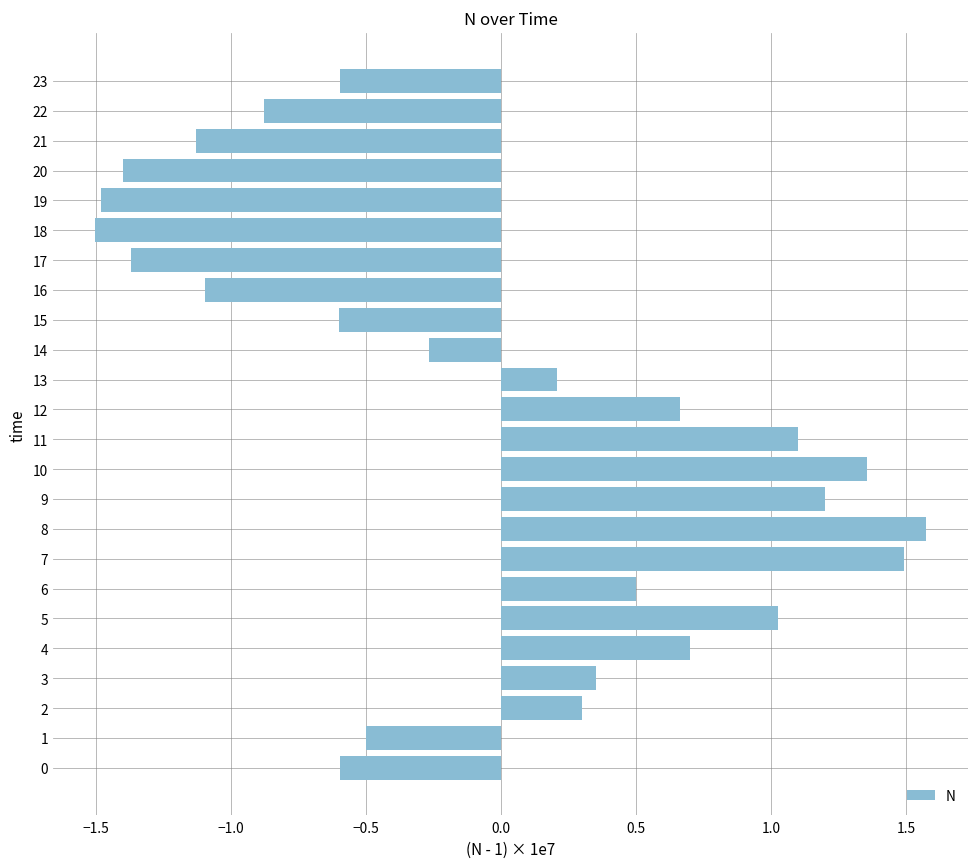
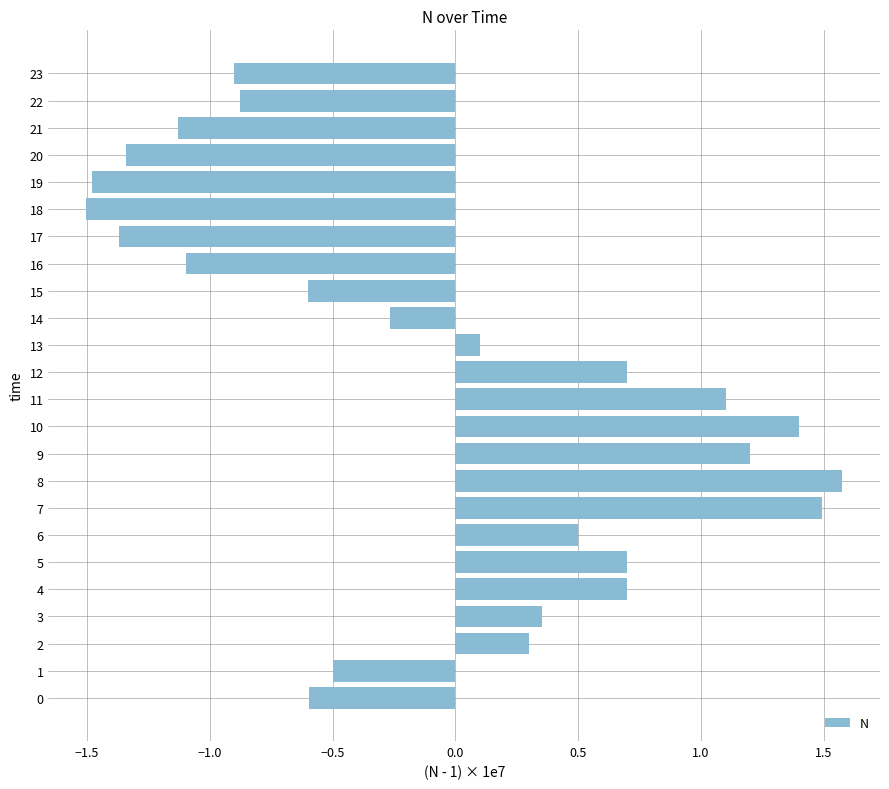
  {
-   "23": -0.60,
+   "23": -0.90,
    "22": -0.88,
    "21": -1.13,
-   "20": -1.40,
+   "20": -1.34,
    "19": -1.48,
    "18": -1.50,
    "17": -1.37,
    "16": -1.10,
    "15": -0.60,
    "14": -0.27,
-   "13": 0.21,
-   "12": 0.66,
+   "13": 0.10,
+   "12": 0.70,
    "11": 1.10,
-   "10": 1.35,
+   "10": 1.40,
    "9": 1.20,
    "8": 1.57,
    "7": 1.49,
    "6": 0.50,
-   "5": 1.03,
+   "5": 0.70,
    "4": 0.70,
    "3": 0.35,
    "2": 0.30,
    "1": -0.50,
    "0": -0.60
  }
